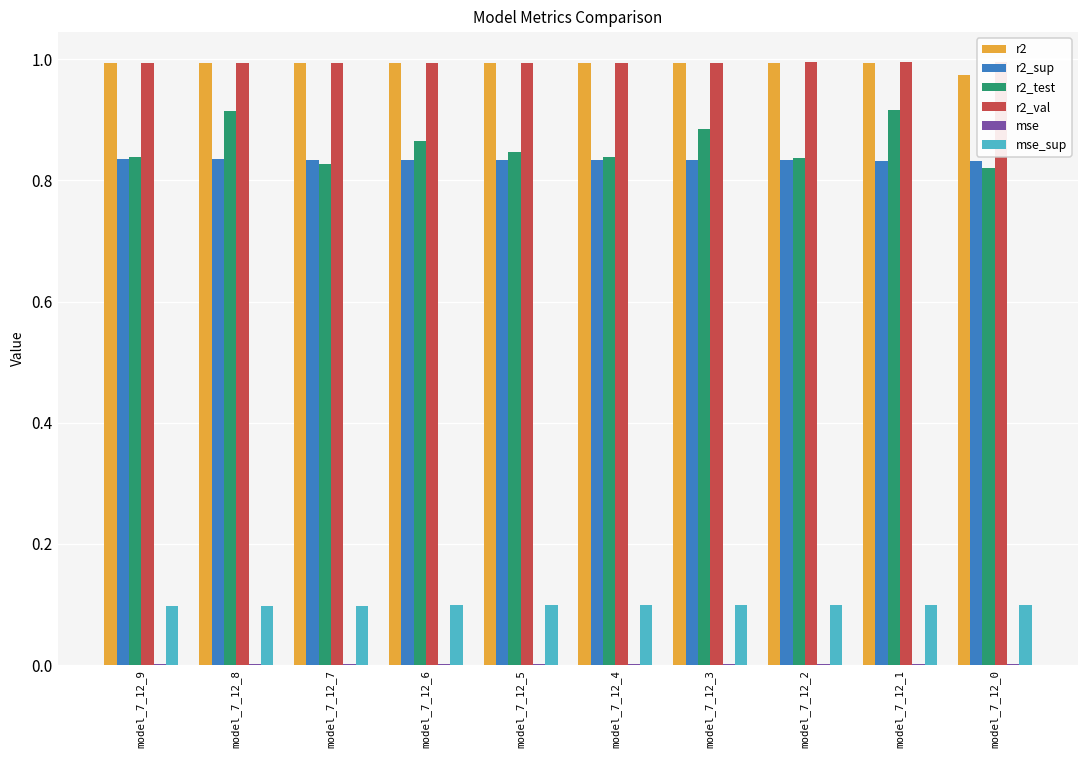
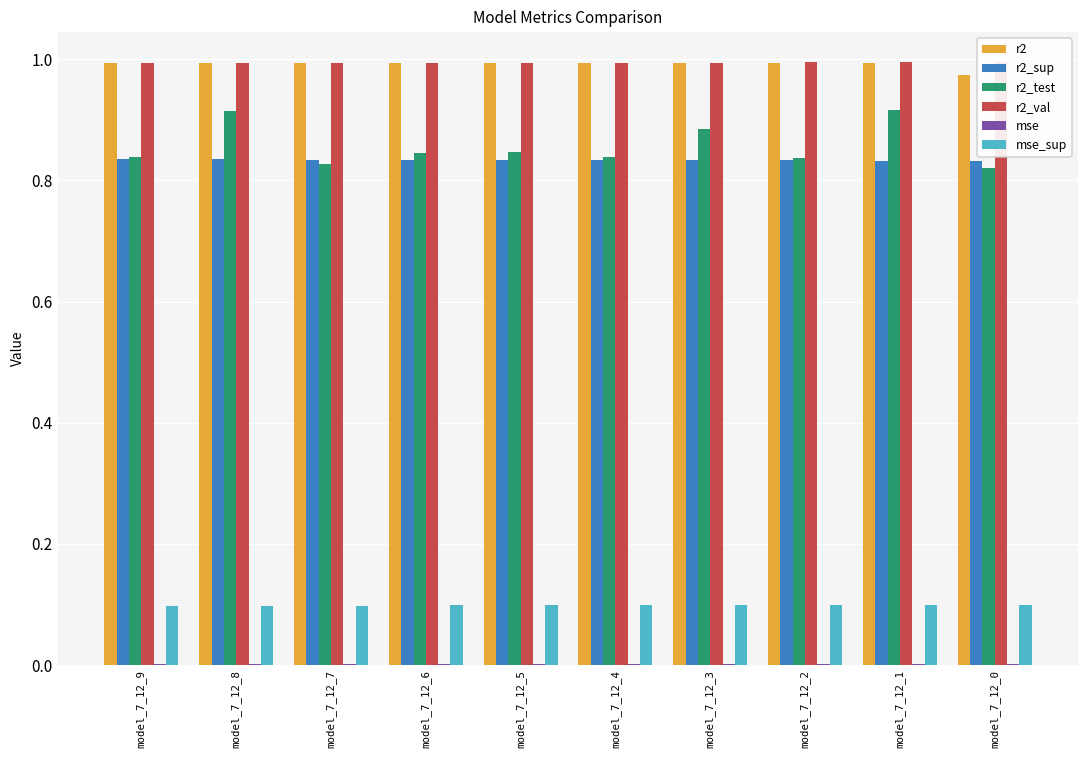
  {
    "r2": {
      "model_7_12_9": 0.99,
      "model_7_12_8": 0.99,
      "model_7_12_7": 0.99,
      "model_7_12_6": 0.99,
      "model_7_12_5": 0.99,
      "model_7_12_4": 0.99,
      "model_7_12_3": 0.99,
      "model_7_12_2": 0.99,
      "model_7_12_1": 0.99,
      "model_7_12_0": 0.97
    },
    "r2_test": {
      "model_7_12_9": 0.84,
      "model_7_12_8": 0.92,
      "model_7_12_7": 0.83,
-     "model_7_12_6": 0.86,
+     "model_7_12_6": 0.85,
      "model_7_12_5": 0.85,
      "model_7_12_4": 0.84,
      "model_7_12_3": 0.89,
      "model_7_12_2": 0.84,
      "model_7_12_1": 0.92,
      "model_7_12_0": 0.82
    },
    "r2_val": {
      "model_7_12_9": 0.99,
      "model_7_12_8": 0.99,
      "model_7_12_7": 0.99,
      "model_7_12_6": 0.99,
      "model_7_12_5": 0.99,
      "model_7_12_4": 0.99,
      "model_7_12_3": 0.99,
      "model_7_12_2": 0.99,
      "model_7_12_1": 0.99
    }
  }
